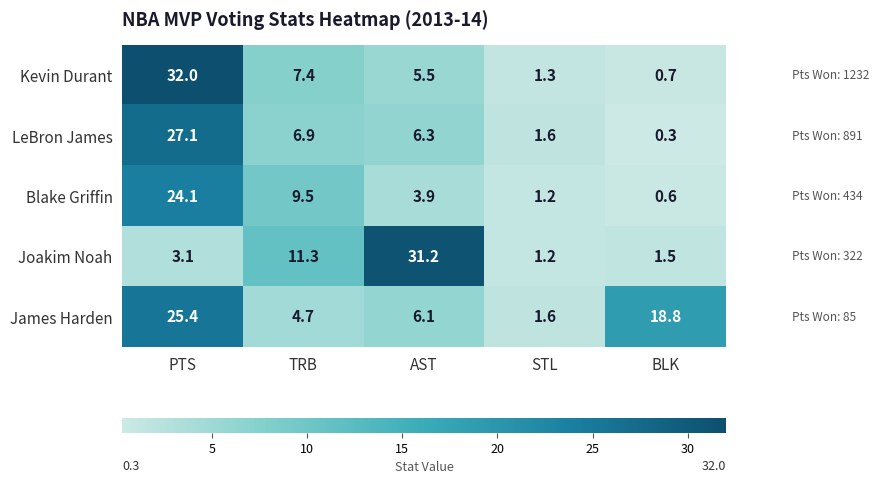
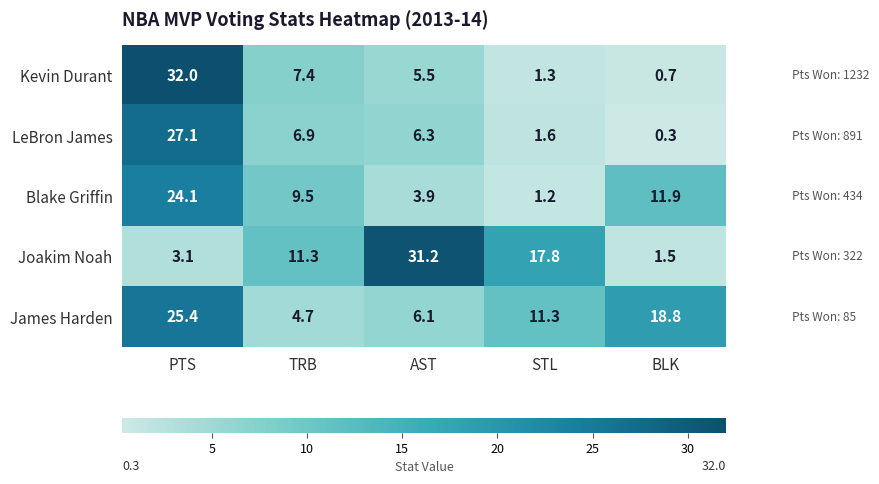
  {
    "Kevin Durant": {
      "PTS": 32.0,
      "TRB": 7.4,
      "AST": 5.5,
      "STL": 1.3,
      "BLK": 0.7
    },
    "LeBron James": {
      "PTS": 27.1,
      "TRB": 6.9,
      "AST": 6.3,
      "STL": 1.6,
      "BLK": 0.3
    },
    "Blake Griffin": {
      "PTS": 24.1,
      "TRB": 9.5,
      "AST": 3.9,
      "STL": 1.2,
-     "BLK": 0.6
+     "BLK": 11.9
    },
    "Joakim Noah": {
      "PTS": 3.1,
      "TRB": 11.3,
      "AST": 31.2,
-     "STL": 1.2,
+     "STL": 17.8,
      "BLK": 1.5
    },
    "James Harden": {
      "PTS": 25.4,
      "TRB": 4.7,
      "AST": 6.1,
-     "STL": 1.6,
+     "STL": 11.3,
      "BLK": 18.8
    }
  }
